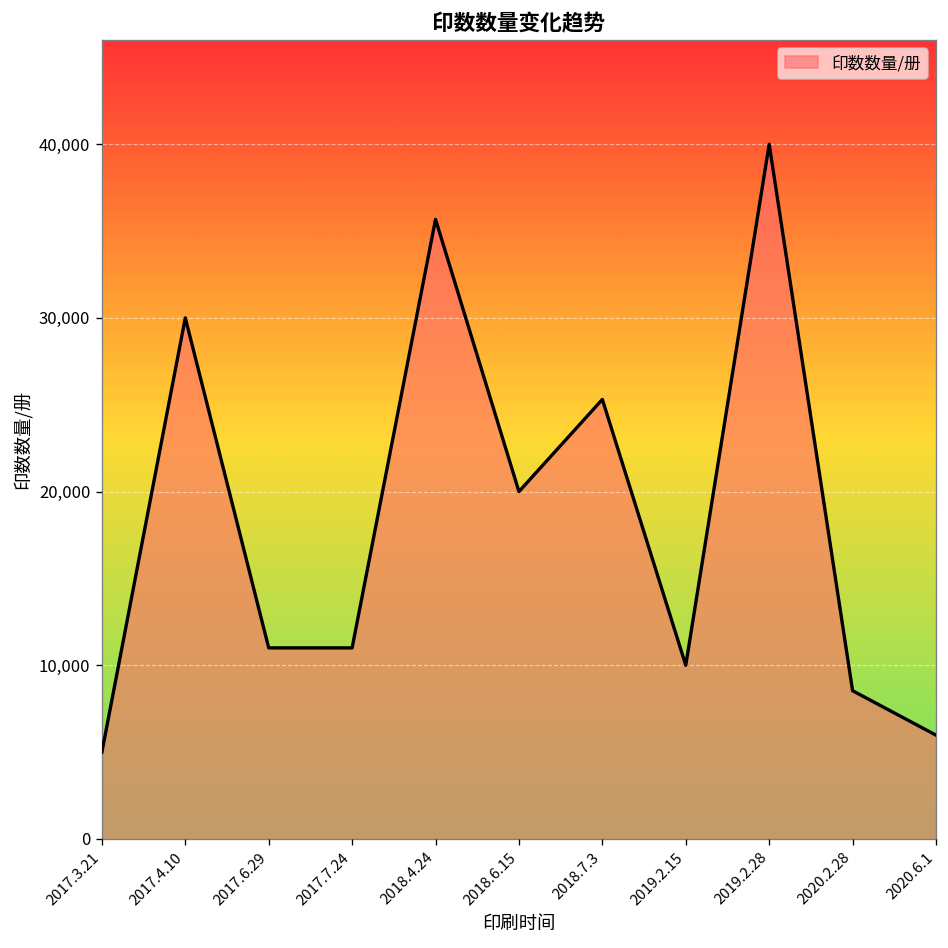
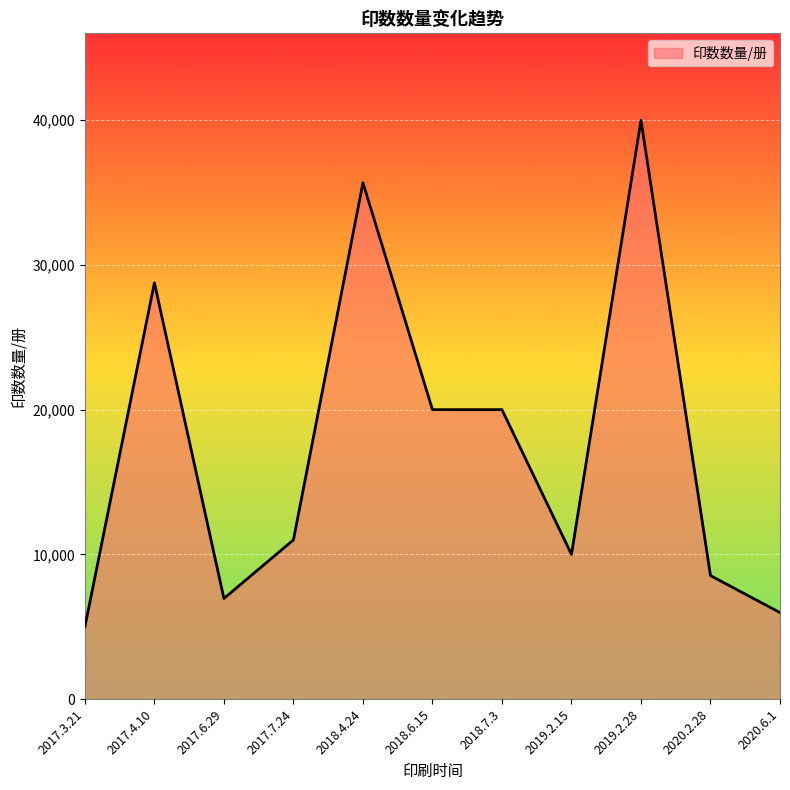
  {
    "2017.3.21": "5,000",
-   "2017.4.10": "30,000",
-   "2017.6.29": "11,000",
+   "2017.4.10": "28,800",
+   "2017.6.29": "7,000",
    "2017.7.24": "11,000",
    "2018.4.24": "35,700",
    "2018.6.15": "20,000",
-   "2018.7.3": "25,300",
+   "2018.7.3": "20,000",
    "2019.2.15": "10,000",
    "2019.2.28": "40,000",
    "2020.2.28": "8,500",
    "2020.6.1": "6,000"
  }
